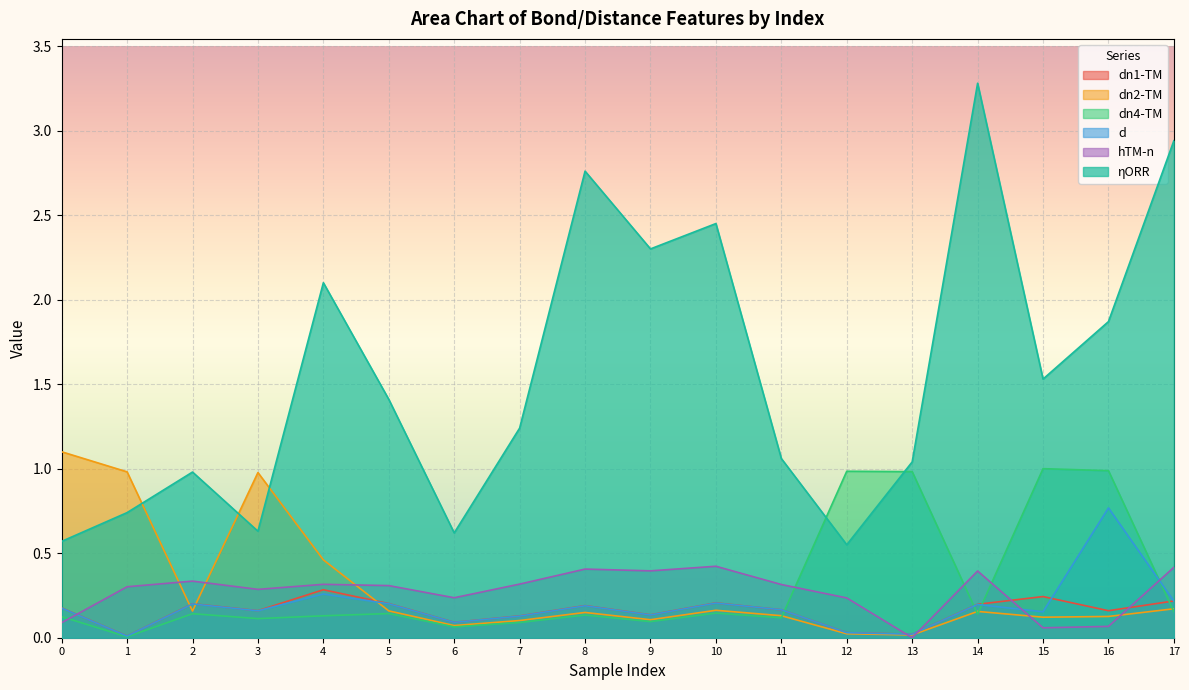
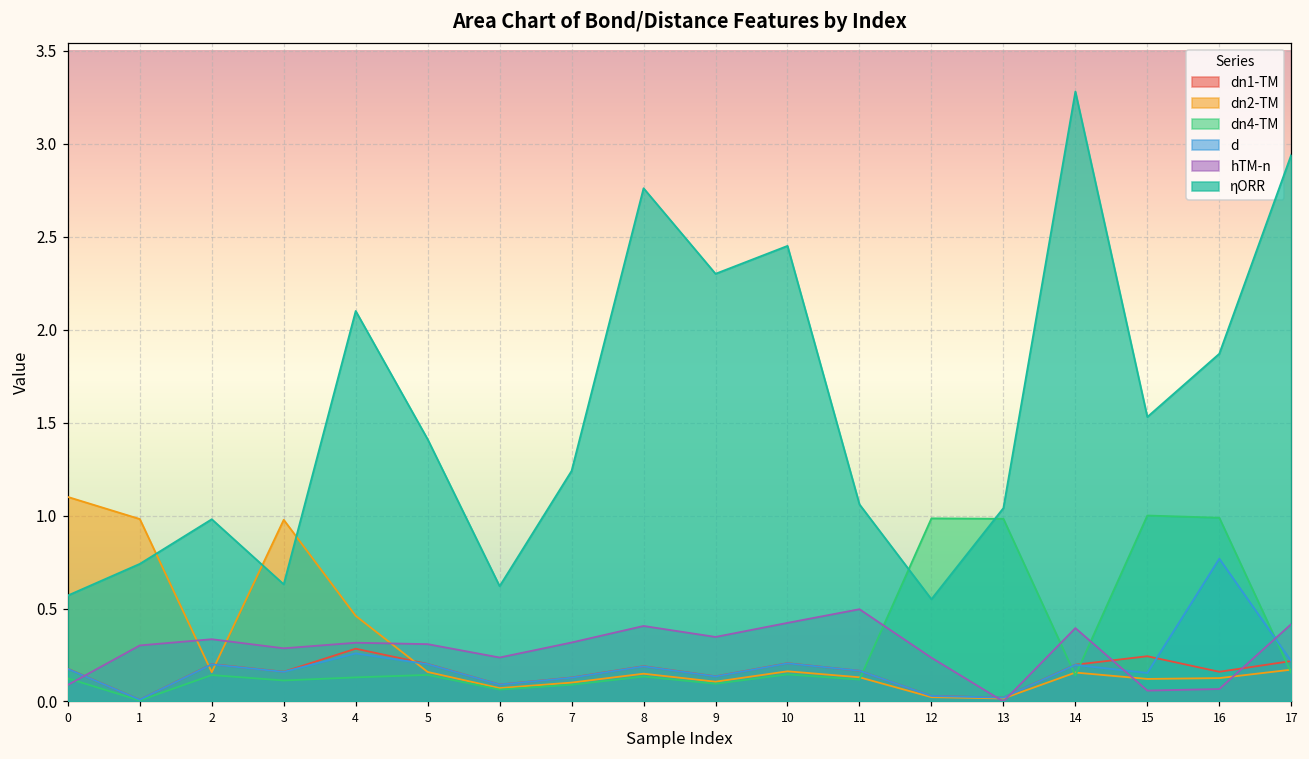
  {
    "dn1-TM": {
      "4": 0.28,
      "15": 0.24,
      "16": 0.16
    },
    "dn2-TM": {
      "0": 1.10,
      "1": 0.98,
      "2": 0.16,
      "3": 0.98,
      "4": 0.46,
      "5": 0.16,
      "10": 0.16,
      "14": 0.16,
      "15": 0.12,
      "16": 0.13,
      "17": 0.17
    },
    "d": {
      "4": 0.26,
      "15": 0.15,
      "16": 0.77
    },
    "hTM-n": {
      "0": 0.09,
      "1": 0.30,
      "2": 0.33,
      "3": 0.29,
      "4": 0.32,
      "5": 0.31,
      "6": 0.24,
      "7": 0.32,
      "8": 0.41,
-     "9": 0.40,
+     "9": 0.35,
      "10": 0.42,
-     "11": 0.31,
+     "11": 0.50,
      "12": 0.24,
      "13": 0.00,
      "14": 0.39,
      "15": 0.06,
      "16": 0.07,
      "17": 0.42
    }
  }
